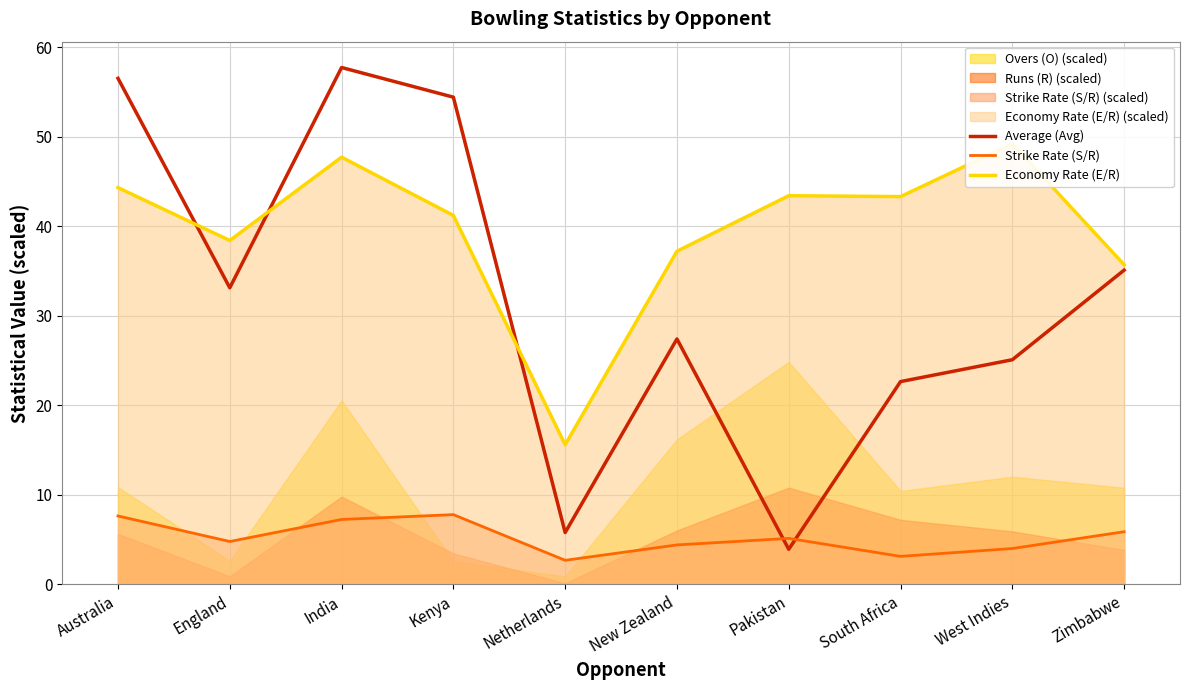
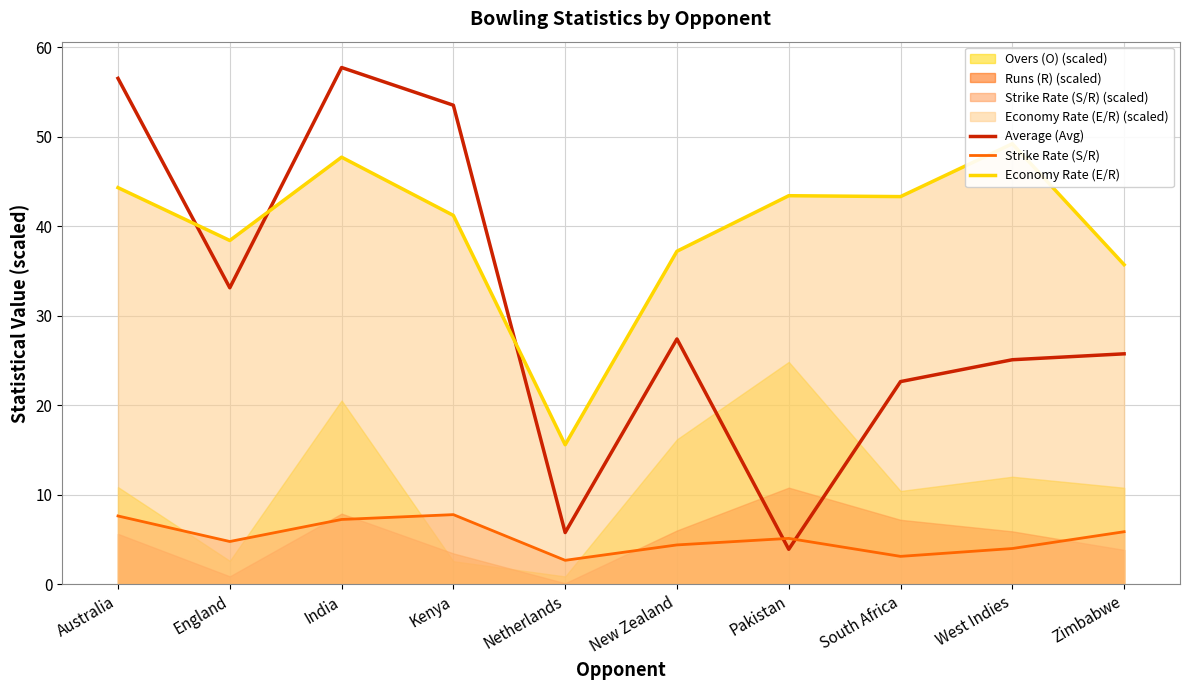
  {
    "Average (Avg)": {
      "Australia": 57,
      "England": 33,
      "India": 58,
-     "Kenya": 54.4,
+     "Kenya": 53.5,
      "Netherlands": 6,
      "New Zealand": 27,
      "Pakistan": 4,
      "South Africa": 23,
      "West Indies": 25,
-     "Zimbabwe": 35
+     "Zimbabwe": 26
    },
    "Overs (O) (scaled)": {
      "Australia": 11,
      "England": 3,
      "India": 21,
      "Kenya": 3,
      "Netherlands": 1,
      "New Zealand": 16,
      "Pakistan": 25,
      "South Africa": 10,
      "West Indies": 12,
      "Zimbabwe": 11
    },
    "Runs (R) (scaled)": {
      "Australia": 6,
      "England": 1,
-     "India": 10,
+     "India": 8,
      "Kenya": 3,
      "New Zealand": 6,
      "Pakistan": 11,
      "South Africa": 7,
      "West Indies": 6,
      "Zimbabwe": 4
    }
  }
